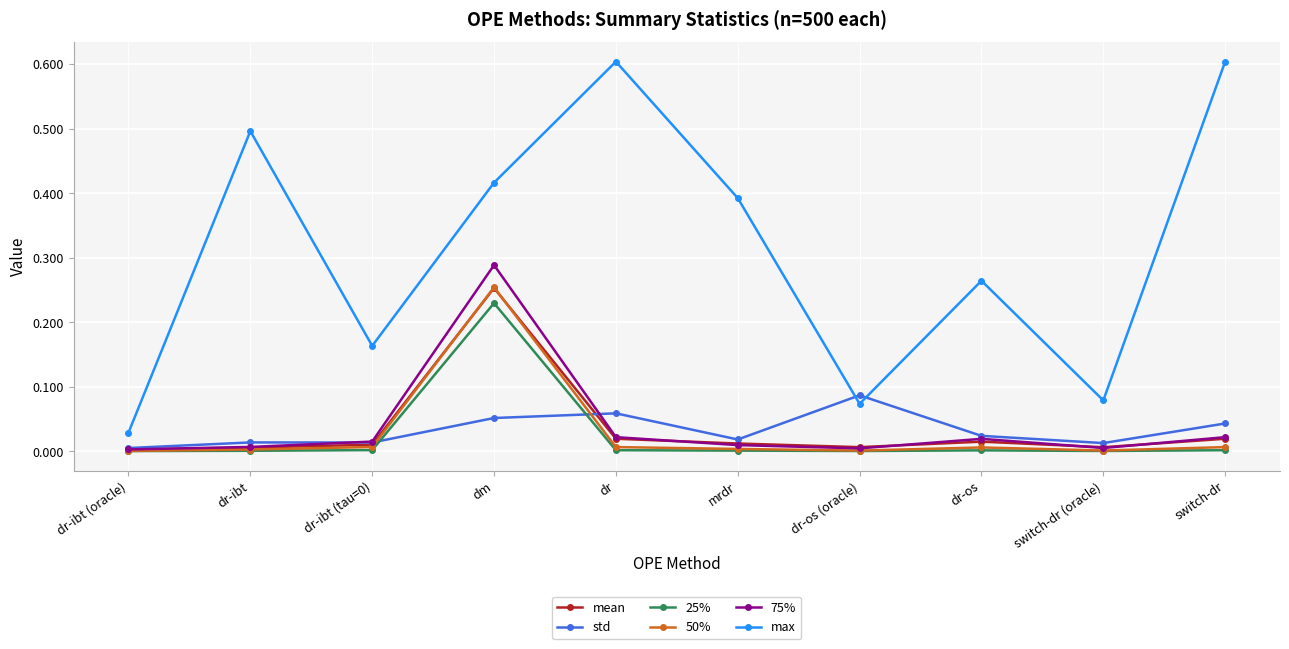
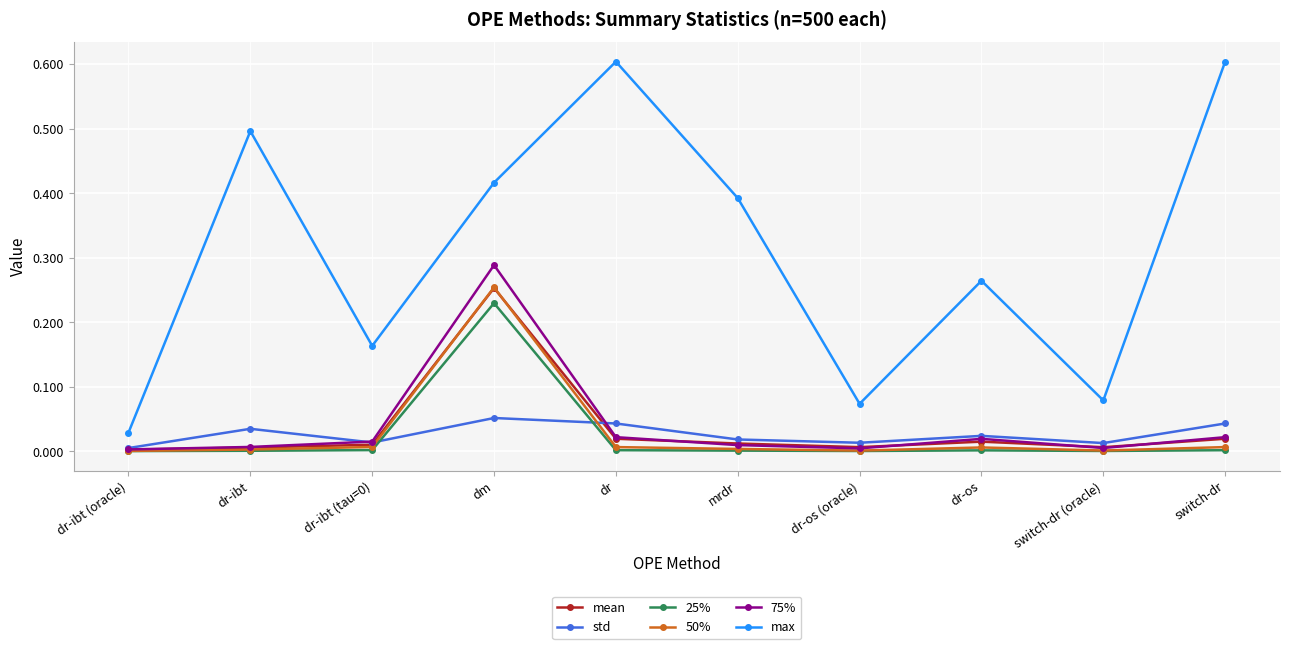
  {
    "mean": {
      "dr-os": 0.01
    },
    "std": {
-     "dr-ibt": 0.01,
+     "dr-ibt": 0.03,
      "dm": 0.05,
-     "dr": 0.06,
+     "dr": 0.04,
      "mrdr": 0.02,
-     "dr-os (oracle)": 0.09,
+     "dr-os (oracle)": 0.01,
      "dr-os": 0.02,
      "switch-dr (oracle)": 0.01,
      "switch-dr": 0.04
    },
    "25%": {
      "dr-ibt (tau=0)": 0.00,
      "dm": 0.23,
      "dr": 0.00,
      "dr-os": 0.00,
      "switch-dr": 0.00
    },
    "50%": {
      "dr": 0.01,
      "dr-os": 0.01,
      "switch-dr": 0.01
    },
    "75%": {
      "dm": 0.29,
      "dr-os": 0.02
    },
    "max": {
      "dr-ibt (oracle)": 0.03,
      "dr-ibt": 0.50,
      "dr-ibt (tau=0)": 0.16,
      "dm": 0.42,
      "dr": 0.60,
      "mrdr": 0.39,
      "dr-os (oracle)": 0.07,
      "dr-os": 0.26,
      "switch-dr (oracle)": 0.08,
      "switch-dr": 0.60
    }
  }
